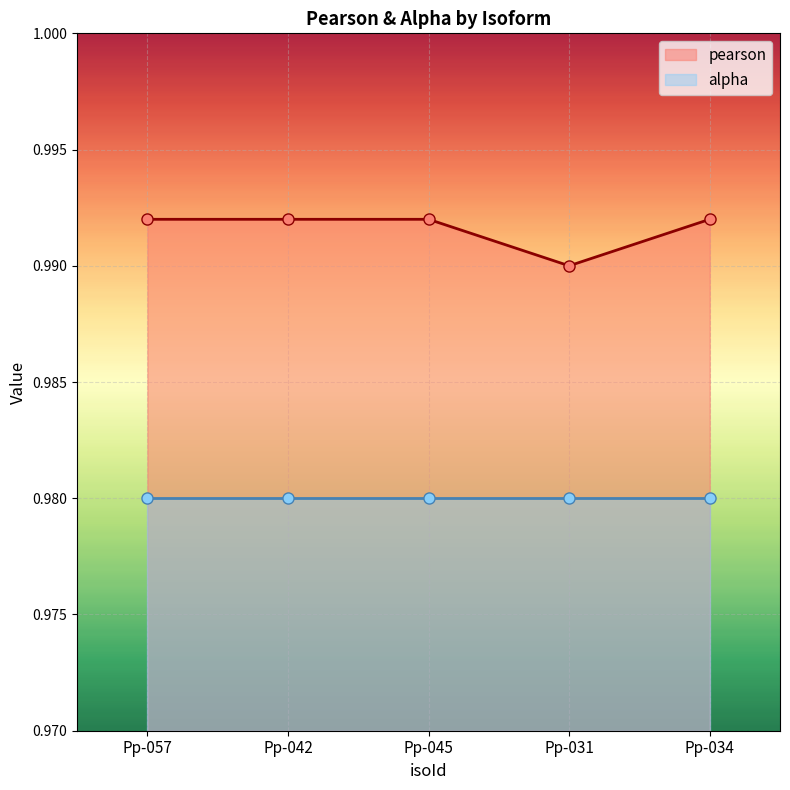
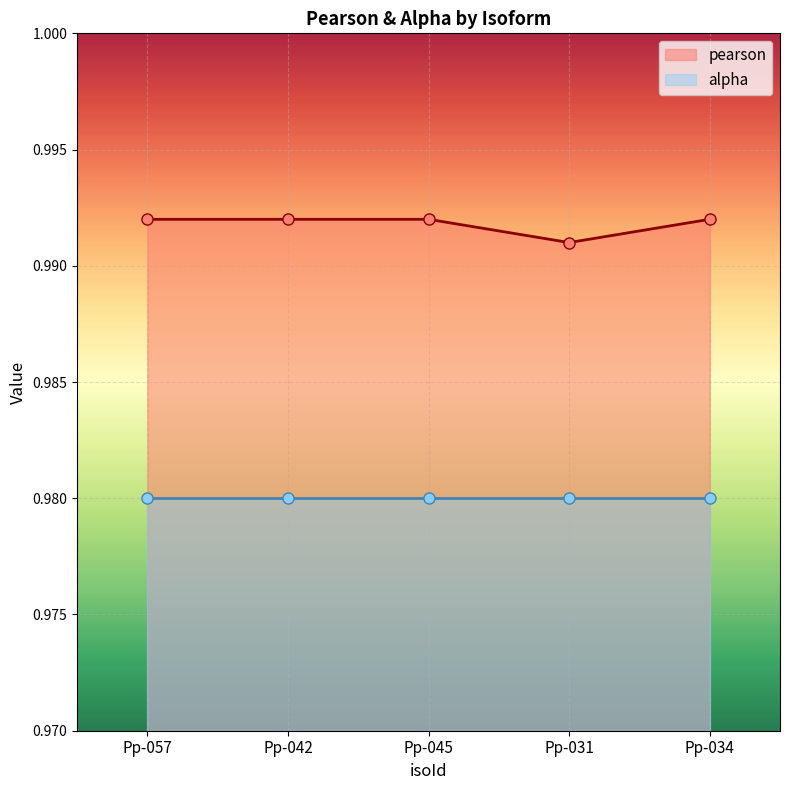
  {
    "pearson": {
      "Pp-057": 0.992,
      "Pp-042": 0.992,
      "Pp-045": 0.992,
-     "Pp-031": 0.990,
+     "Pp-031": 0.991,
      "Pp-034": 0.992
    },
    "alpha": {
      "Pp-057": 0.980,
      "Pp-042": 0.980,
      "Pp-045": 0.980,
      "Pp-031": 0.980,
      "Pp-034": 0.980
    }
  }
